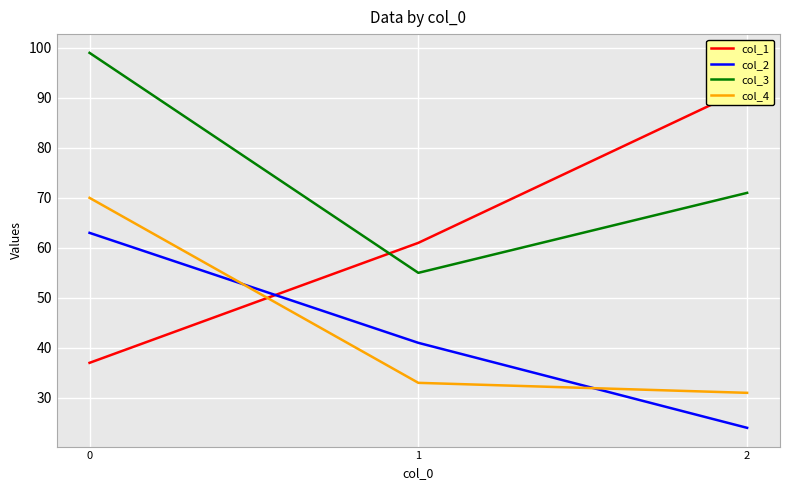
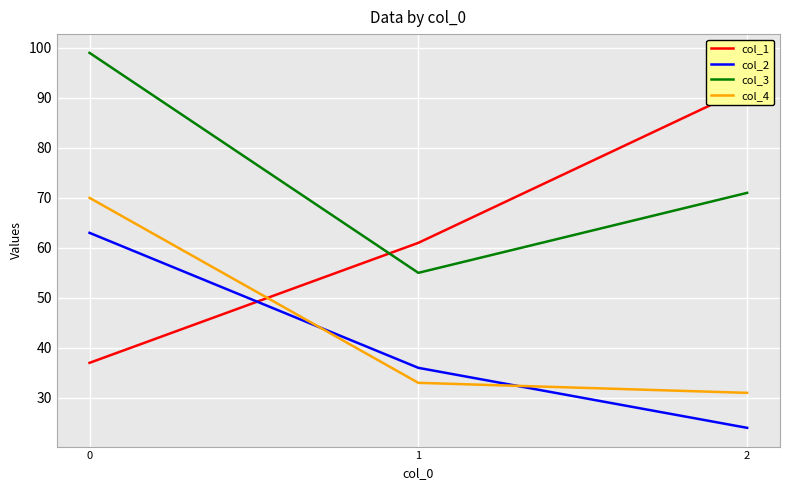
  {
    "col_1": {
      "0": 37,
      "1": 61
    },
    "col_2": {
      "0": 63,
-     "1": 41,
+     "1": 36,
      "2": 24
    },
    "col_3": {
      "0": 99,
      "1": 55,
      "2": 71
    },
    "col_4": {
      "0": 70,
      "1": 33,
      "2": 31
    }
  }
